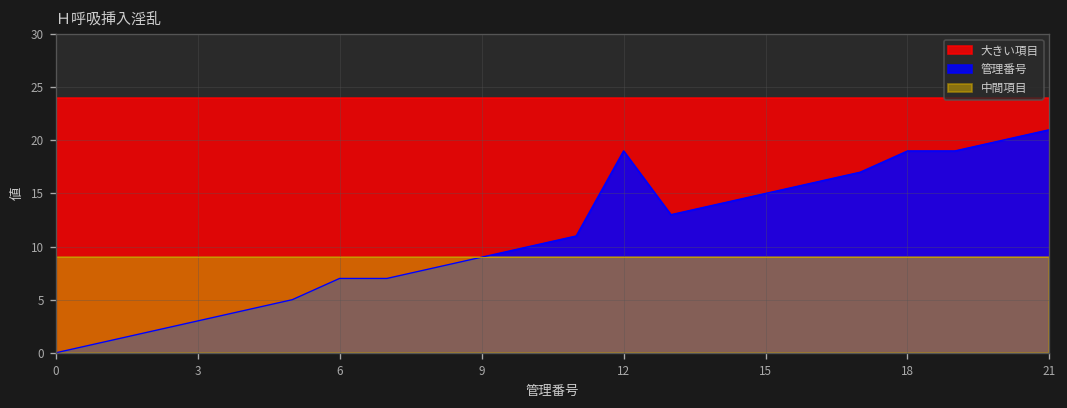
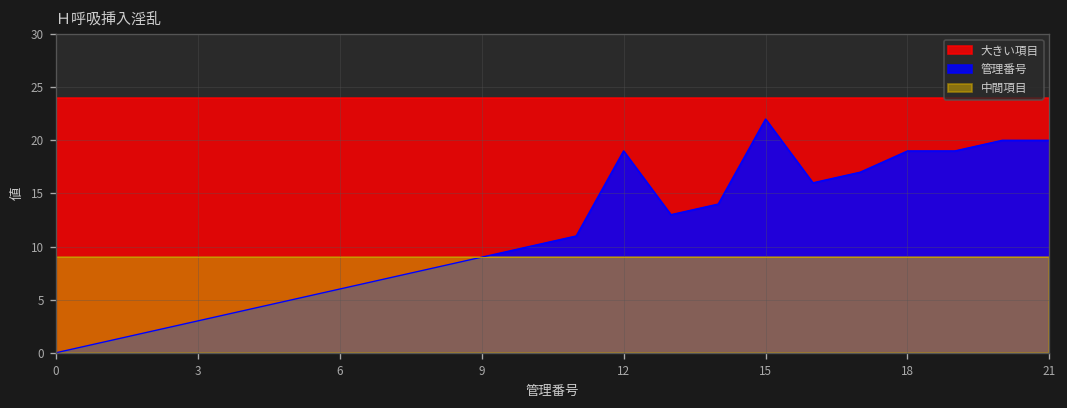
  {
    "大きい項目": {
      "0": 24,
      "3": 24,
      "6": 24,
      "9": 24,
      "12": 24,
      "15": 24,
      "18": 24,
      "21": 24
    },
    "管理番号": {
      "0": 0,
      "3": 3,
-     "6": 7,
+     "6": 6,
      "12": 19,
-     "15": 15,
+     "15": 22,
      "18": 19,
-     "21": 21
+     "21": 20
    },
    "中間項目": {
      "0": 9,
      "3": 9,
      "6": 9,
      "12": 9,
      "15": 9,
      "18": 9,
      "21": 9
    }
  }
